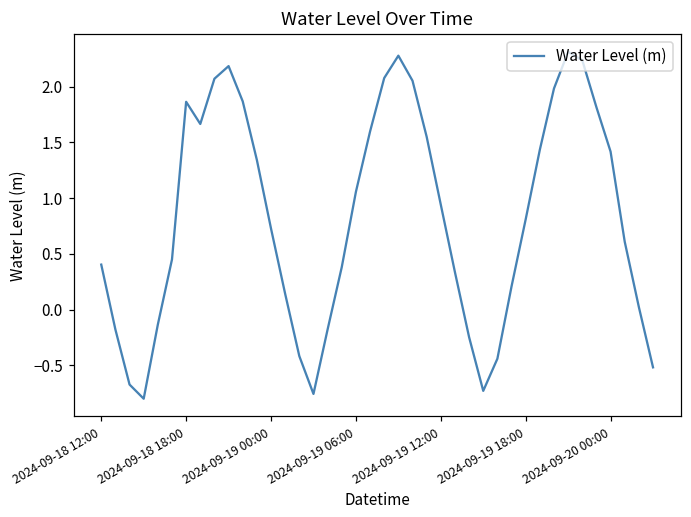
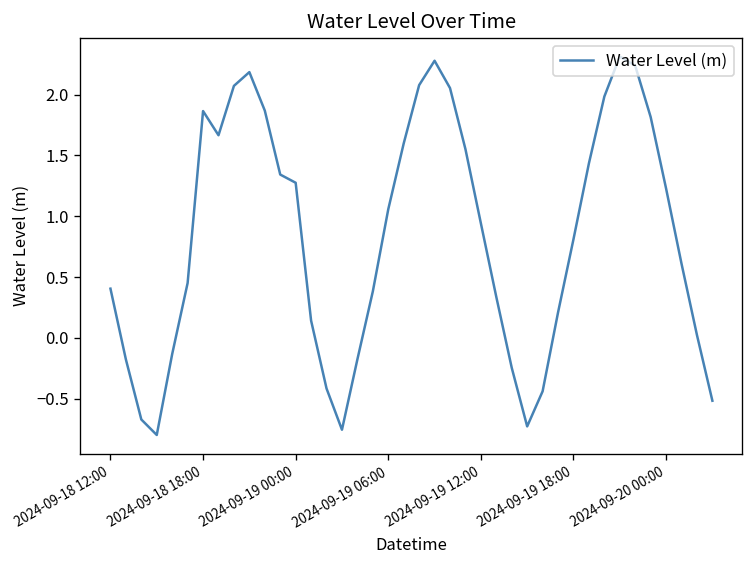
  {
    "2024-09-18 12:00": 0.40,
    "2024-09-18 18:00": 1.86,
-   "2024-09-19 00:00": 0.73,
+   "2024-09-19 00:00": 1.28,
    "2024-09-19 06:00": 1.06,
    "2024-09-19 12:00": 0.94,
    "2024-09-19 18:00": 0.81,
-   "2024-09-20 00:00": 1.42
+   "2024-09-20 00:00": 1.23
  }
